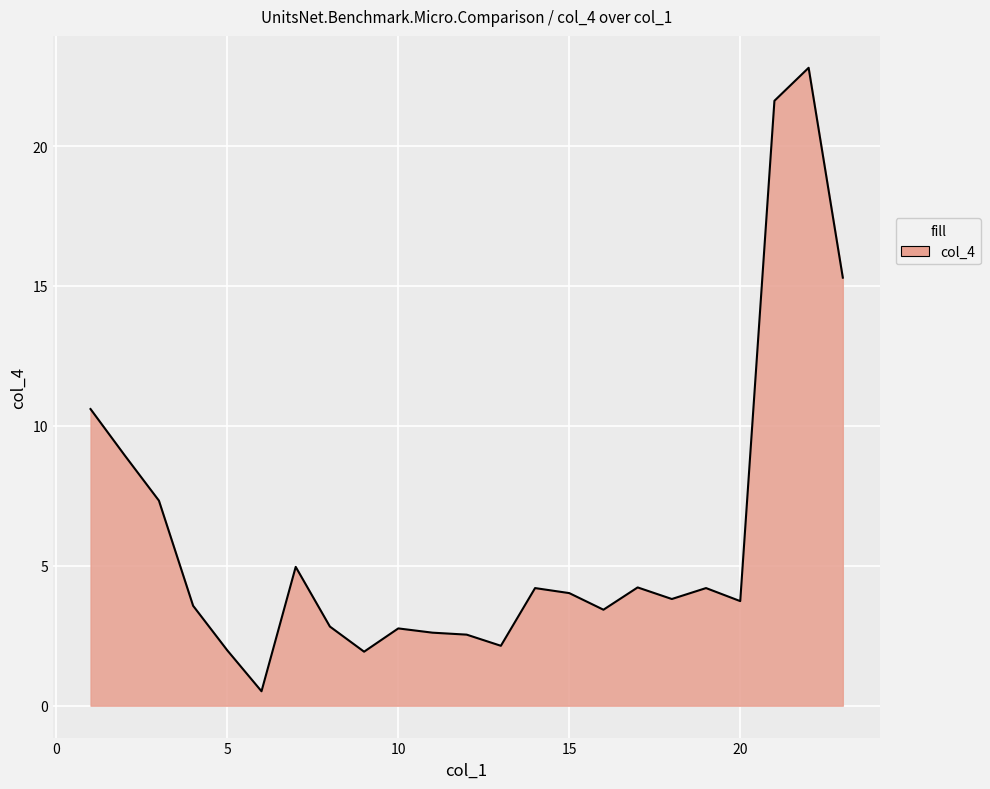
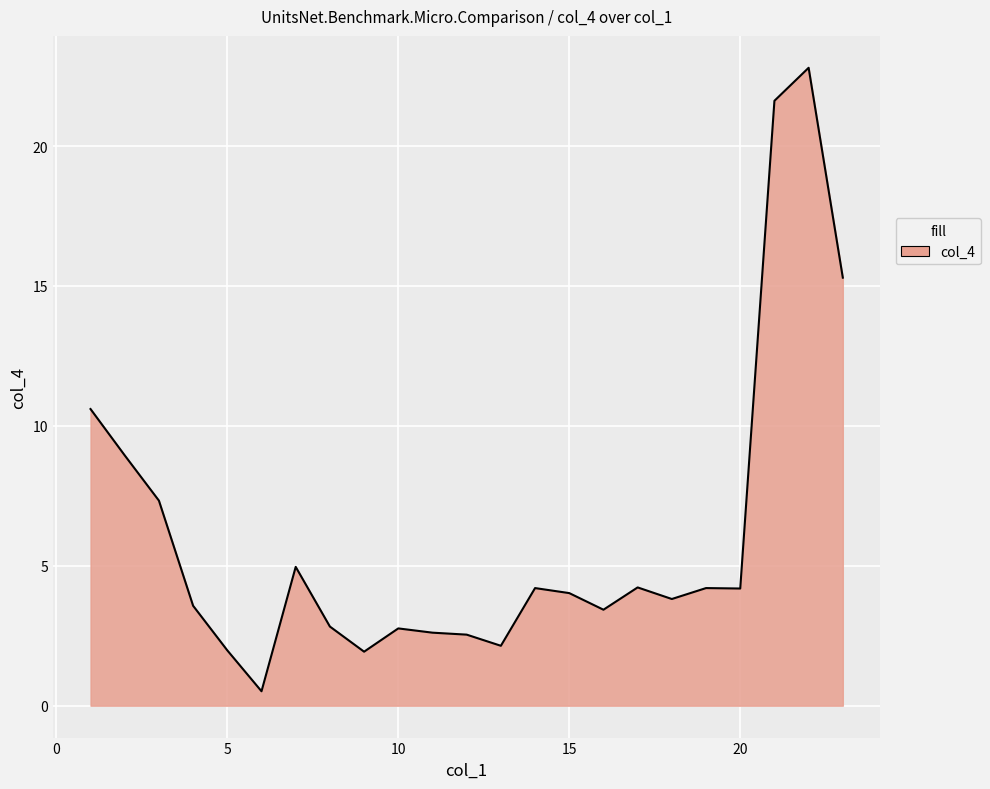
  {
    "5": 2.0,
    "10": 2.8,
    "15": 4.0,
-   "20": 3.7
+   "20": 4.2
  }
